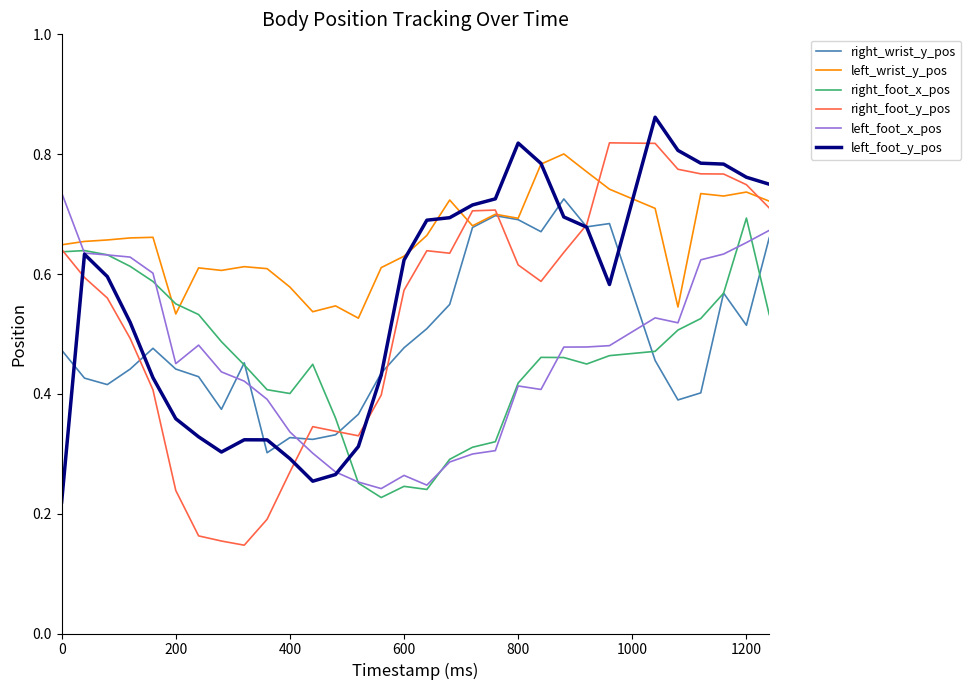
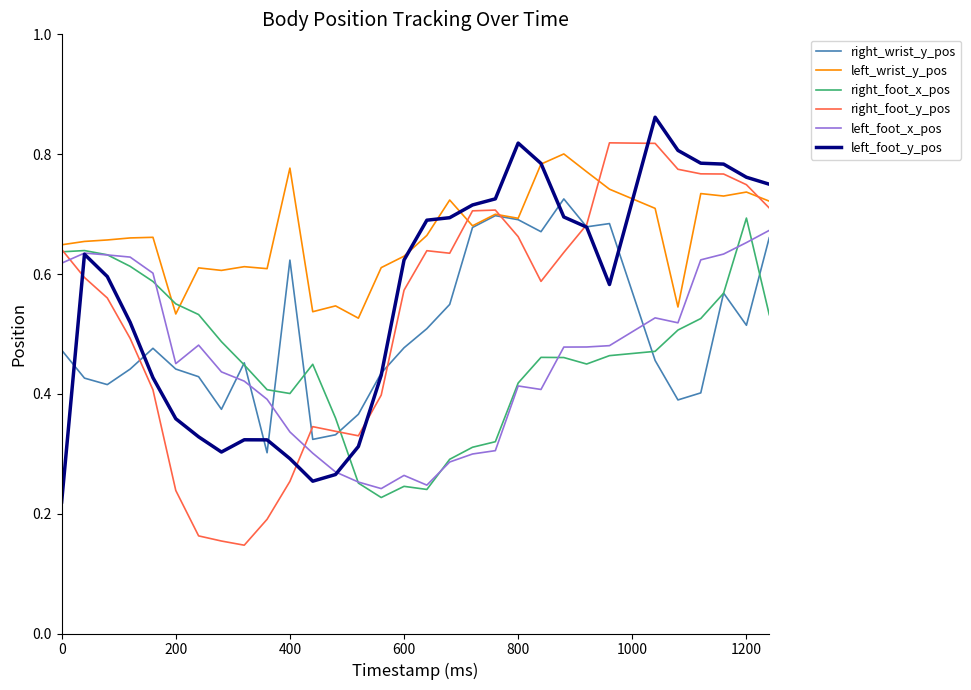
  {
    "right_wrist_y_pos": {
      "0": 0.47,
      "200": 0.44,
-     "400": 0.33,
+     "400": 0.62,
      "600": 0.48,
      "1200": 0.51
    },
    "left_wrist_y_pos": {
      "0": 0.65,
      "200": 0.53,
-     "400": 0.58,
+     "400": 0.78,
      "600": 0.63,
      "1200": 0.74
    },
    "right_foot_x_pos": {
      "200": 0.55,
      "400": 0.40,
      "600": 0.25,
      "800": 0.42,
      "1200": 0.69
    },
    "right_foot_y_pos": {
      "200": 0.24,
-     "400": 0.27,
+     "400": 0.25,
      "600": 0.57,
-     "800": 0.62,
+     "800": 0.66,
      "1200": 0.75
    },
    "left_foot_x_pos": {
-     "0": 0.74,
+     "0": 0.62,
      "200": 0.45,
      "400": 0.34,
      "600": 0.26,
      "800": 0.41,
      "1200": 0.65
    },
    "left_foot_y_pos": {
      "0": 0.22,
      "200": 0.36,
      "400": 0.29,
      "600": 0.62,
      "800": 0.82,
      "1200": 0.76
    }
  }
